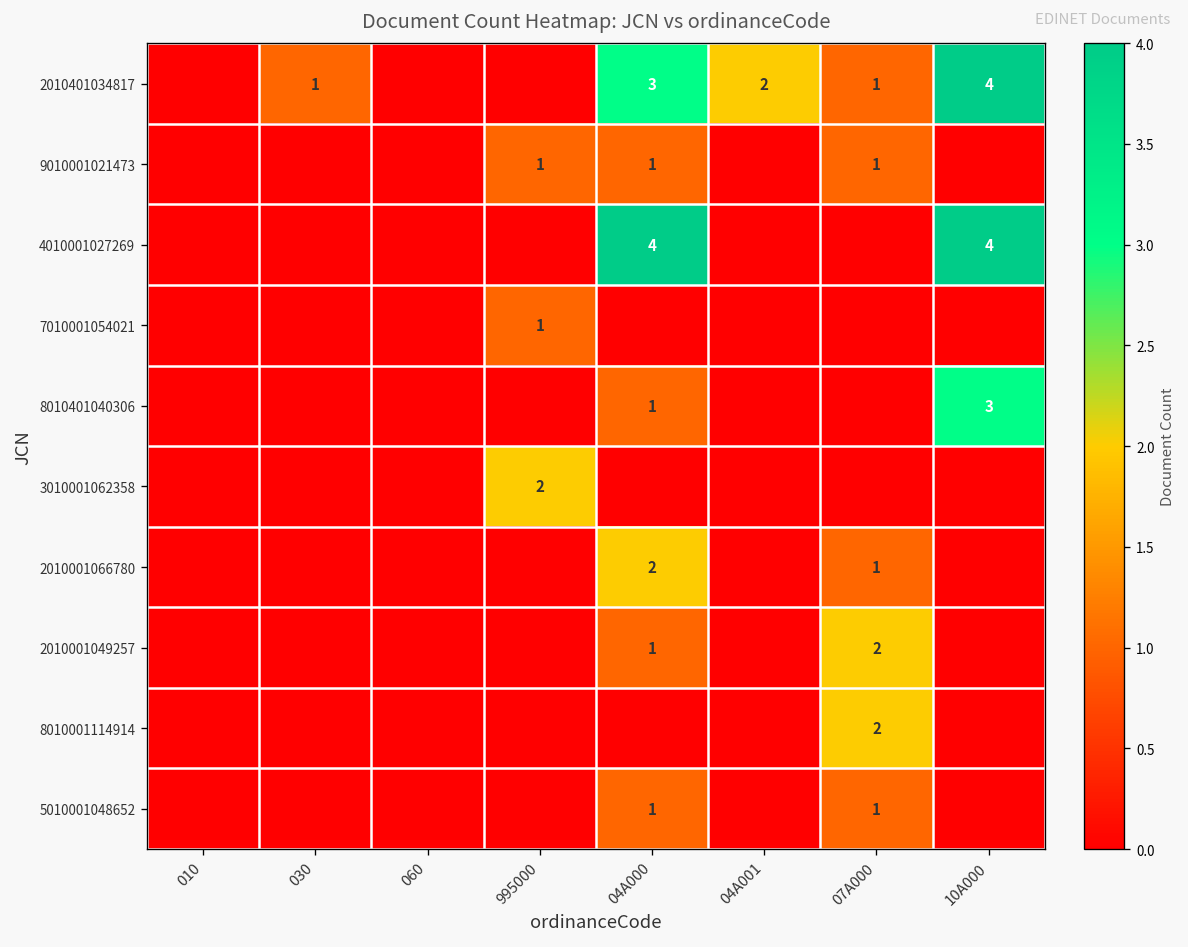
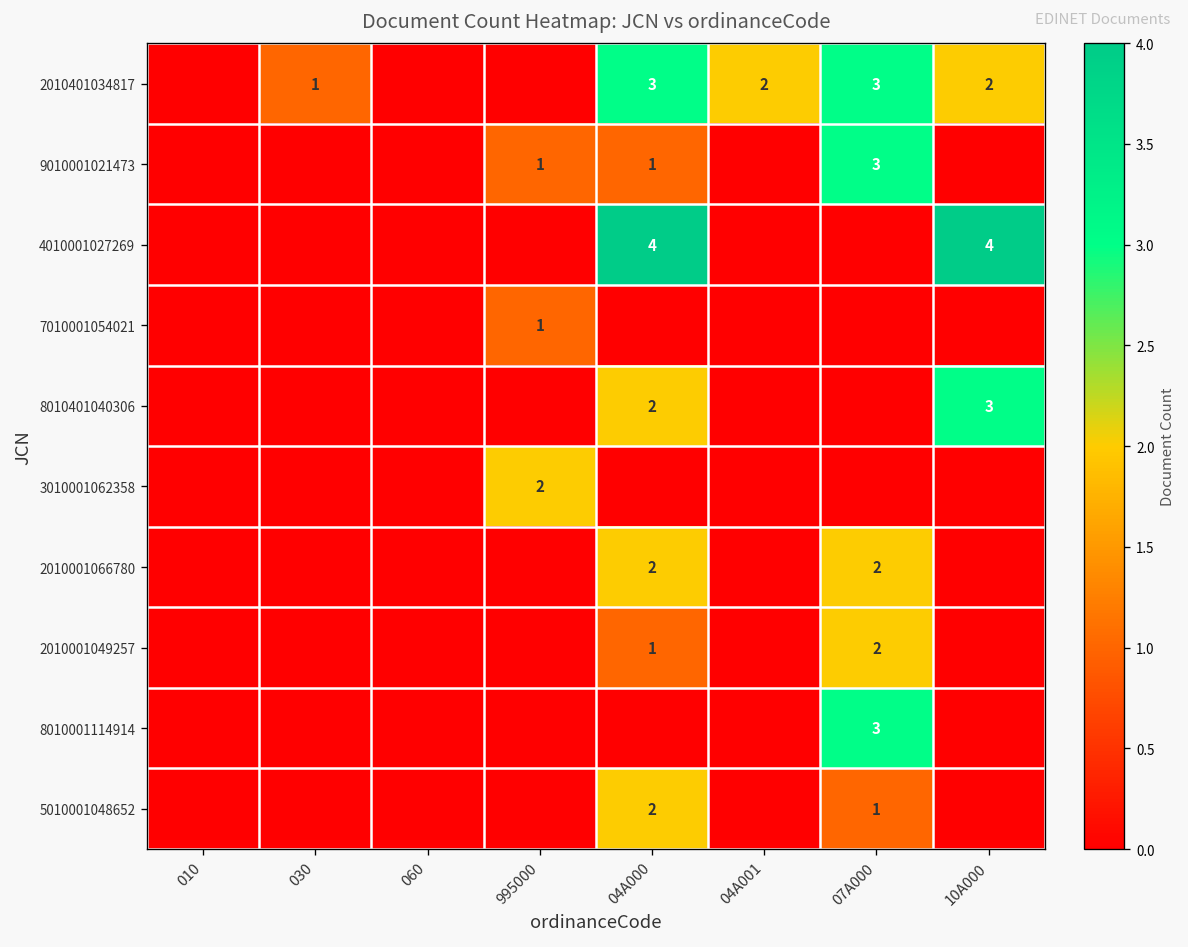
  {
    "2010401034817": {
      "030": 1,
      "04A000": 3,
      "04A001": 2,
-     "07A000": 1,
-     "10A000": 4
+     "07A000": 3,
+     "10A000": 2
    },
    "9010001021473": {
      "995000": 1,
      "04A000": 1,
-     "07A000": 1
+     "07A000": 3
    },
    "4010001027269": {
      "04A000": 4,
      "10A000": 4
    },
    "7010001054021": {
      "995000": 1
    },
    "8010401040306": {
-     "04A000": 1,
+     "04A000": 2,
      "10A000": 3
    },
    "3010001062358": {
      "995000": 2
    },
    "2010001066780": {
      "04A000": 2,
-     "07A000": 1
+     "07A000": 2
    },
    "2010001049257": {
      "04A000": 1,
      "07A000": 2
    },
    "8010001114914": {
-     "07A000": 2
+     "07A000": 3
    },
    "5010001048652": {
-     "04A000": 1,
+     "04A000": 2,
      "07A000": 1
    }
  }
